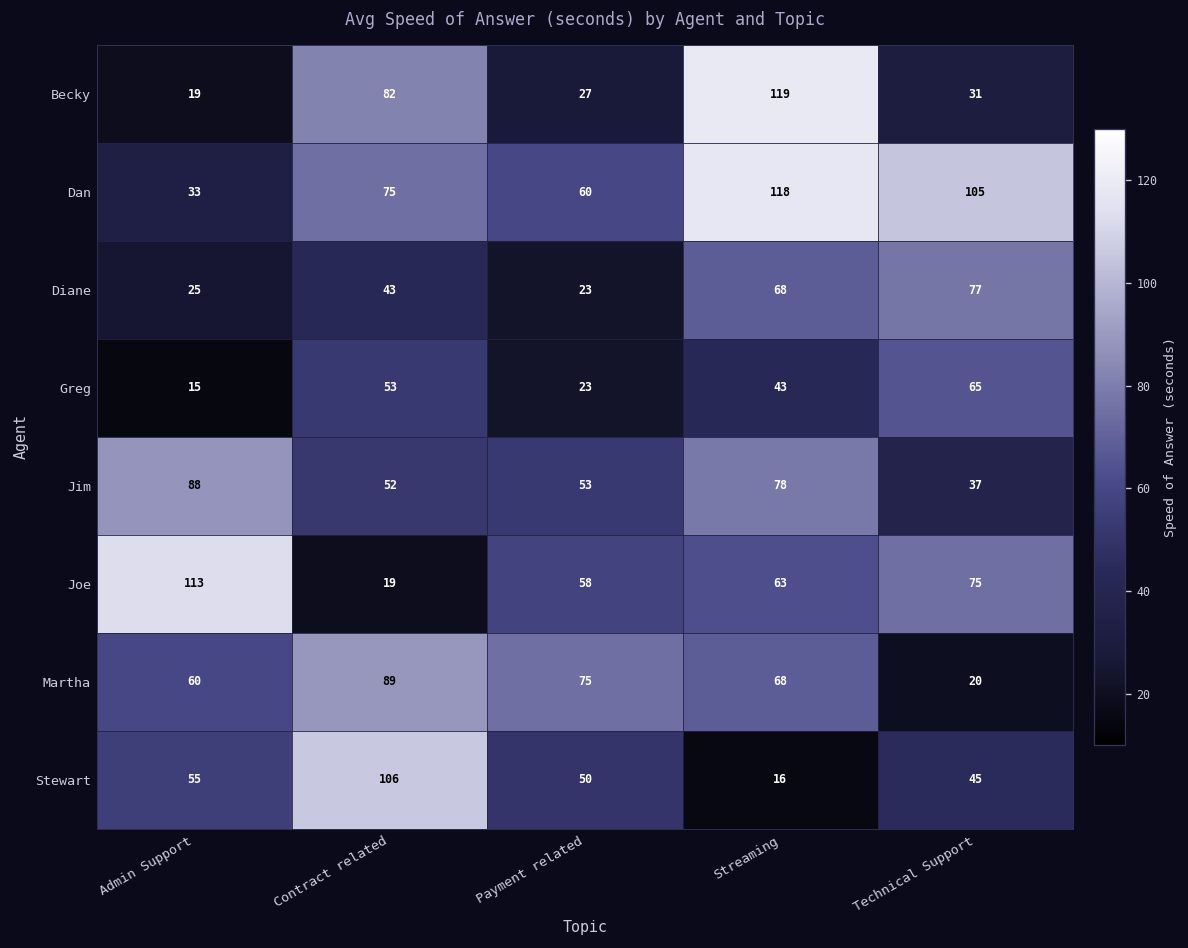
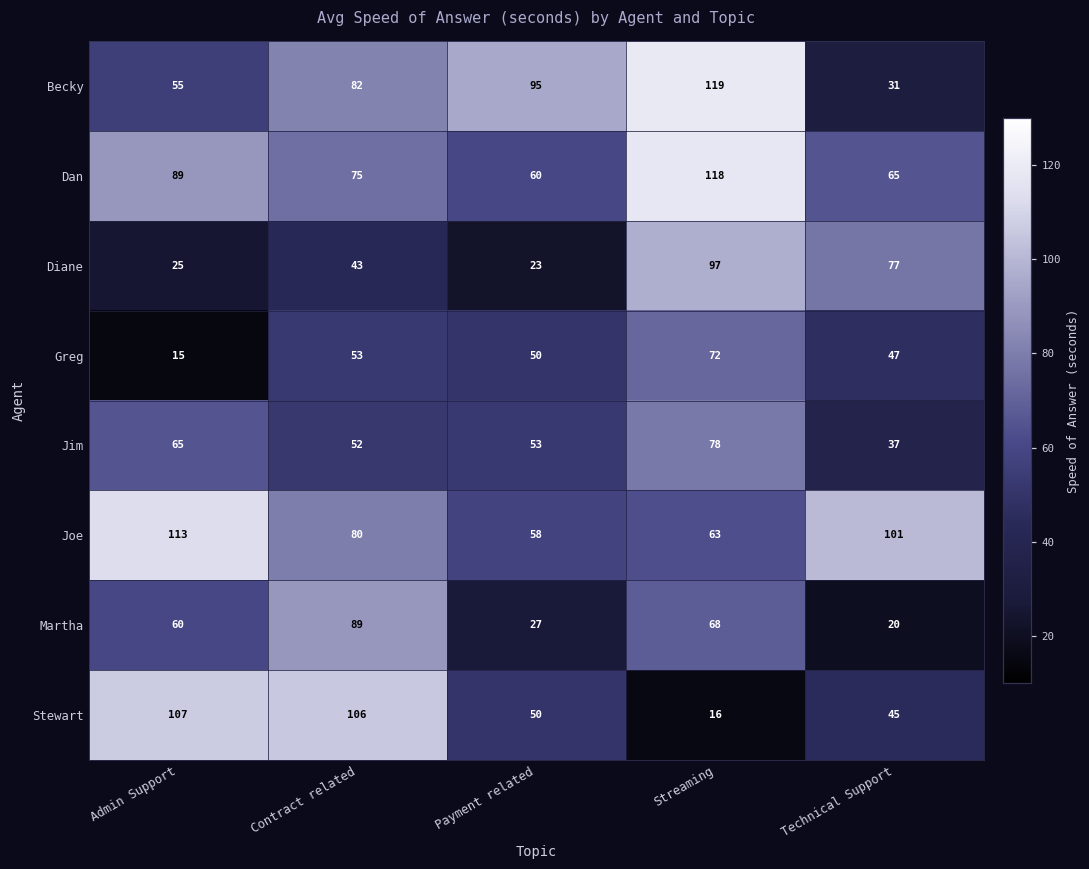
  {
    "Becky": {
-     "Admin Support": 19,
+     "Admin Support": 55,
      "Contract related": 82,
-     "Payment related": 27,
+     "Payment related": 95,
      "Streaming": 119,
      "Technical Support": 31
    },
    "Dan": {
-     "Admin Support": 33,
+     "Admin Support": 89,
      "Contract related": 75,
      "Payment related": 60,
      "Streaming": 118,
-     "Technical Support": 105
+     "Technical Support": 65
    },
    "Diane": {
      "Admin Support": 25,
      "Contract related": 43,
      "Payment related": 23,
-     "Streaming": 68,
+     "Streaming": 97,
      "Technical Support": 77
    },
    "Greg": {
      "Admin Support": 15,
      "Contract related": 53,
-     "Payment related": 23,
-     "Streaming": 43,
-     "Technical Support": 65
+     "Payment related": 50,
+     "Streaming": 72,
+     "Technical Support": 47
    },
    "Jim": {
-     "Admin Support": 88,
+     "Admin Support": 65,
      "Contract related": 52,
      "Payment related": 53,
      "Streaming": 78,
      "Technical Support": 37
    },
    "Joe": {
      "Admin Support": 113,
-     "Contract related": 19,
+     "Contract related": 80,
      "Payment related": 58,
      "Streaming": 63,
-     "Technical Support": 75
+     "Technical Support": 101
    },
    "Martha": {
      "Admin Support": 60,
      "Contract related": 89,
-     "Payment related": 75,
+     "Payment related": 27,
      "Streaming": 68,
      "Technical Support": 20
    },
    "Stewart": {
-     "Admin Support": 55,
+     "Admin Support": 107,
      "Contract related": 106,
      "Payment related": 50,
      "Streaming": 16,
      "Technical Support": 45
    }
  }
